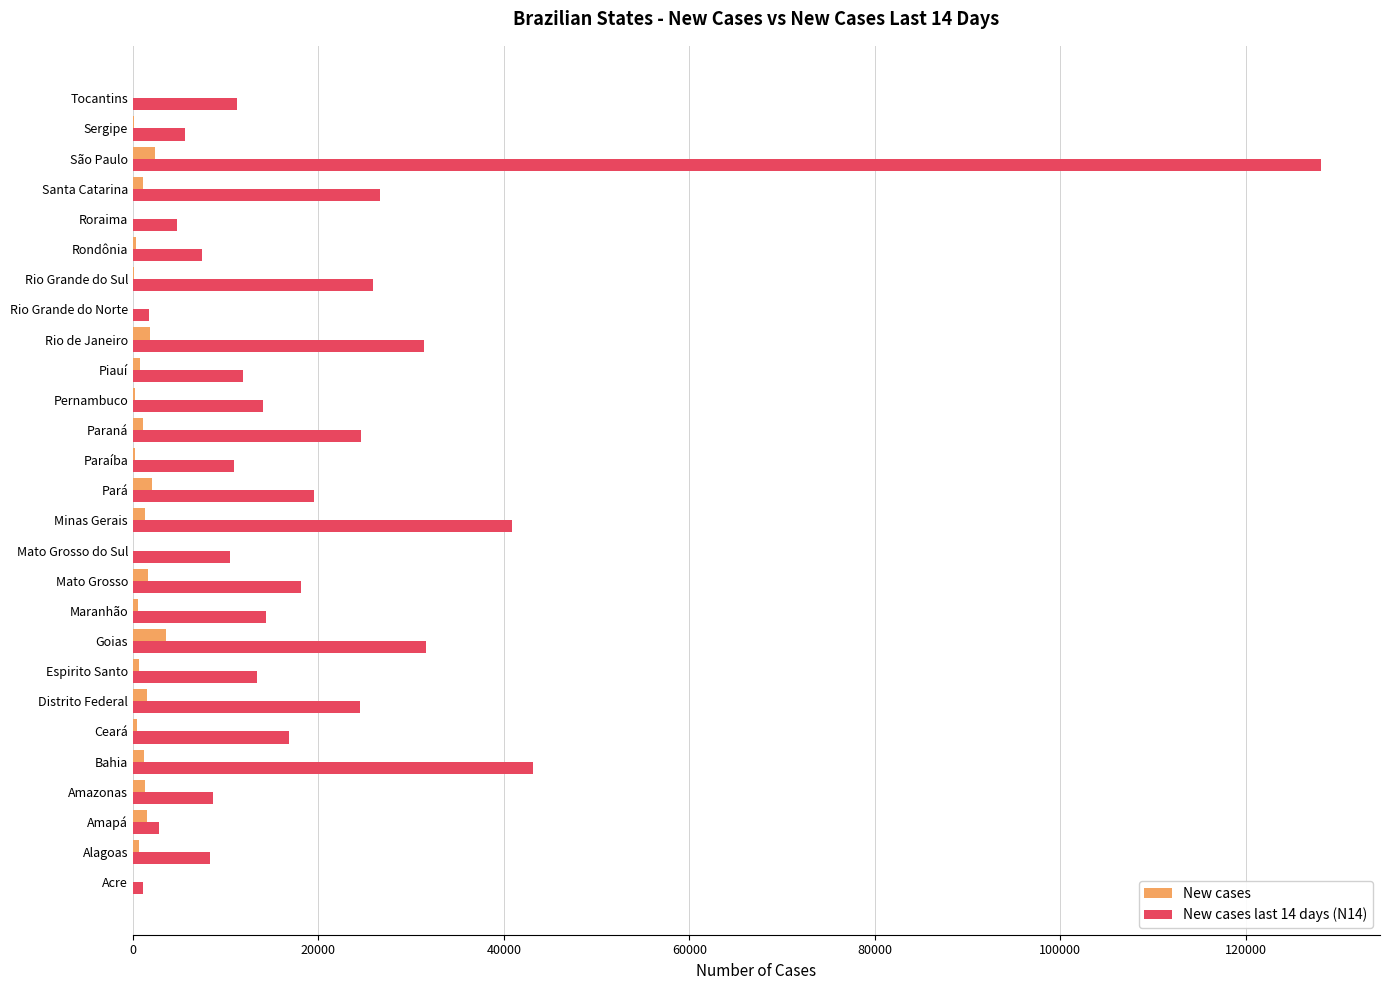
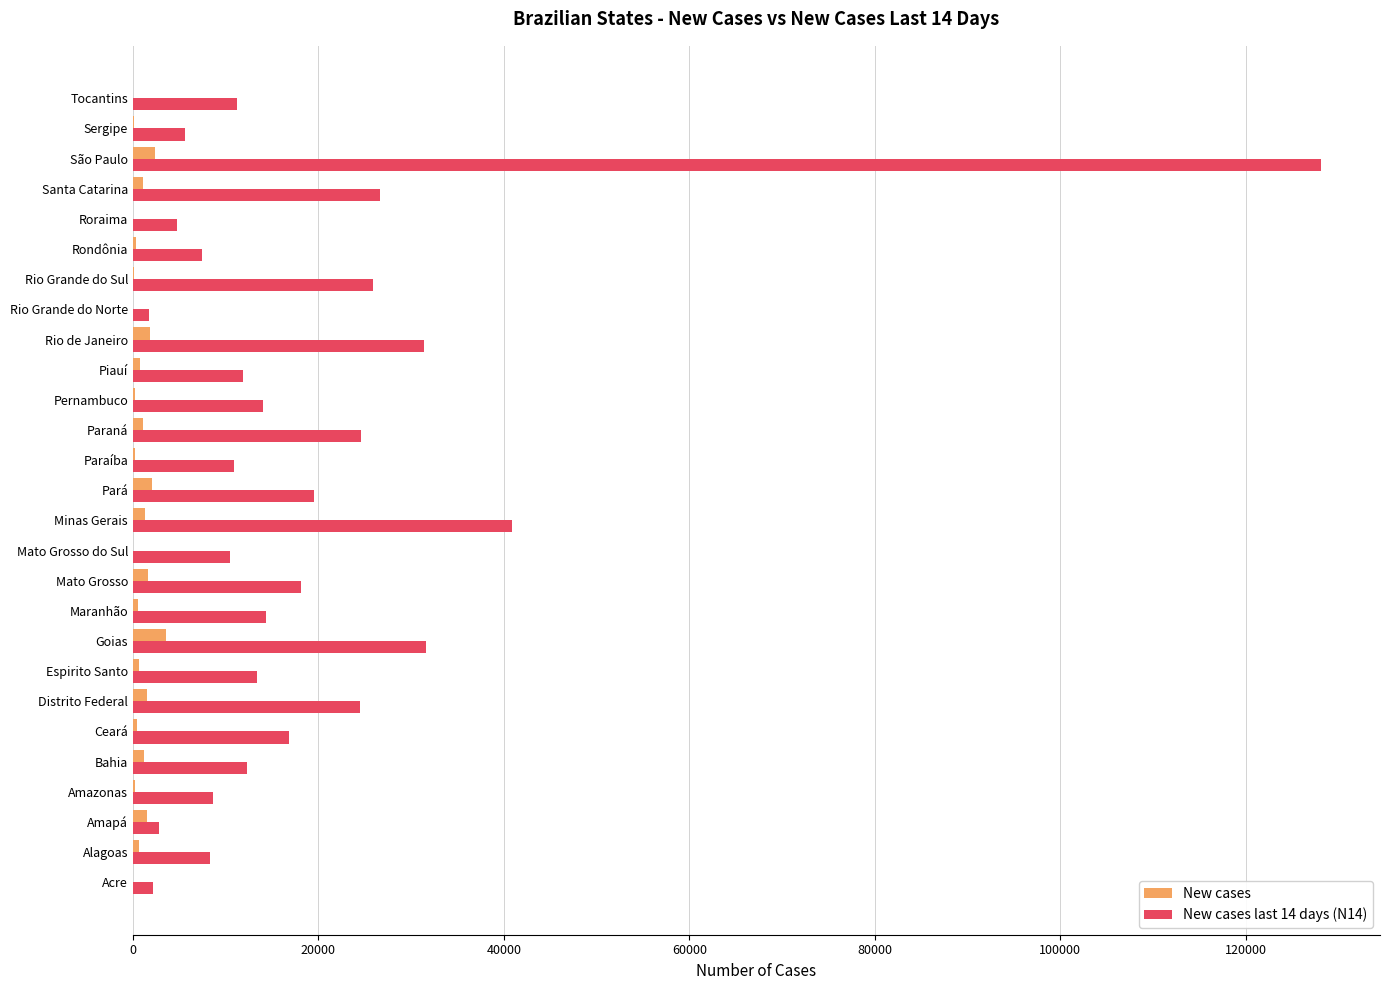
  {
    "New cases": {
      "Tocantins": 0,
      "São Paulo": 2000,
      "Santa Catarina": 1000,
      "Roraima": 0,
      "Rondônia": 0,
      "Rio Grande do Norte": 0,
      "Rio de Janeiro": 2000,
      "Piauí": 1000,
      "Paraná": 1000,
      "Pará": 2000,
      "Minas Gerais": 1000,
      "Mato Grosso do Sul": 0,
      "Mato Grosso": 2000,
      "Maranhão": 0,
      "Goias": 4000,
      "Espirito Santo": 1000,
      "Distrito Federal": 2000,
      "Ceará": 0,
      "Bahia": 1000,
-     "Amazonas": 1000,
+     "Amazonas": 0,
      "Amapá": 2000,
      "Alagoas": 1000
    },
    "New cases last 14 days (N14)": {
      "Tocantins": 11000,
      "Sergipe": 6000,
      "São Paulo": 128000,
      "Santa Catarina": 27000,
      "Roraima": 5000,
      "Rondônia": 7000,
      "Rio Grande do Sul": 26000,
      "Rio Grande do Norte": 2000,
      "Rio de Janeiro": 31000,
      "Piauí": 12000,
      "Pernambuco": 14000,
      "Paraná": 25000,
      "Paraíba": 11000,
      "Pará": 19000,
      "Minas Gerais": 41000,
      "Mato Grosso do Sul": 11000,
      "Mato Grosso": 18000,
      "Maranhão": 14000,
      "Goias": 32000,
      "Espirito Santo": 13000,
      "Distrito Federal": 24000,
      "Ceará": 17000,
-     "Bahia": 43000,
+     "Bahia": 12000,
      "Amazonas": 9000,
      "Amapá": 3000,
      "Alagoas": 8000,
-     "Acre": 1000
+     "Acre": 2000
    }
  }
